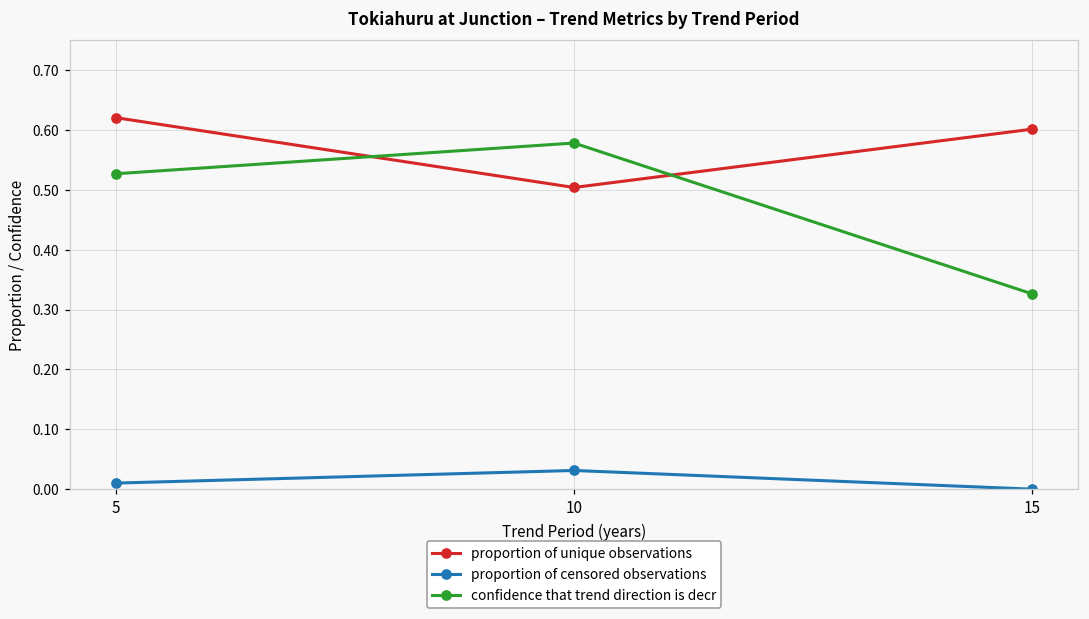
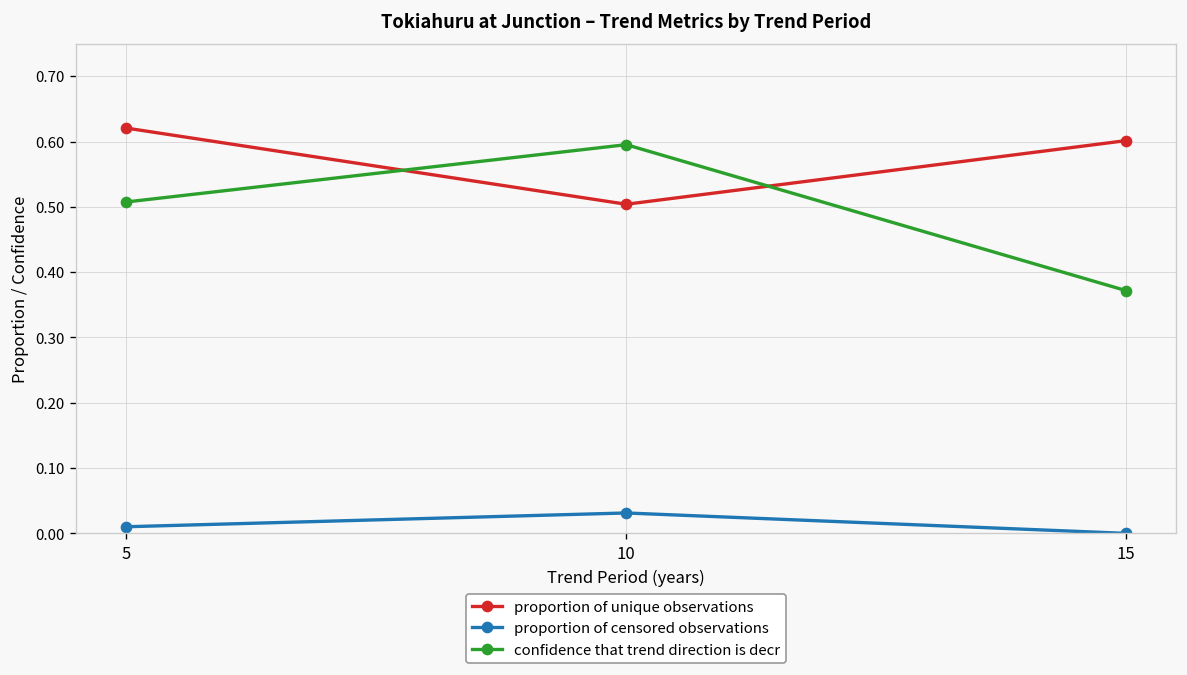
  {
    "proportion of unique observations": {
      "5": 0.62,
      "10": 0.50,
      "15": 0.60
    },
    "proportion of censored observations": {
      "5": 0.01,
      "10": 0.03,
      "15": 0.00
    },
    "confidence that trend direction is decr": {
-     "5": 0.53,
-     "10": 0.58,
-     "15": 0.33
+     "5": 0.51,
+     "10": 0.60,
+     "15": 0.37
    }
  }
